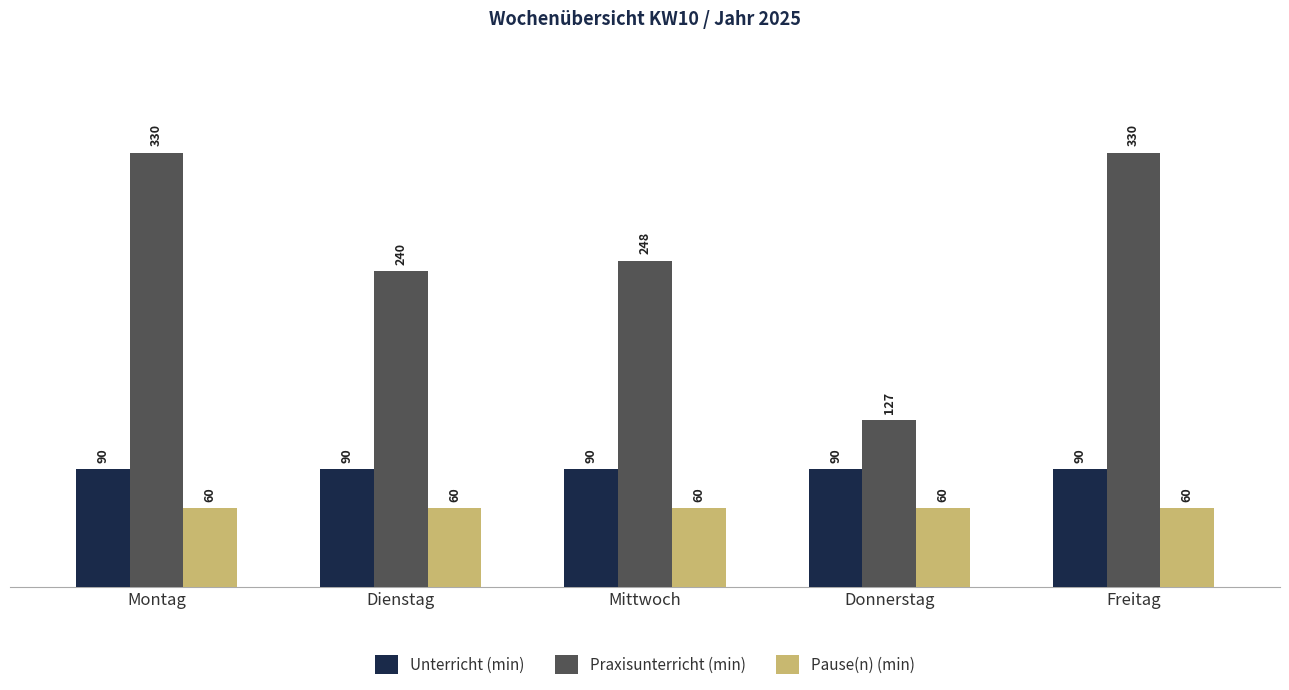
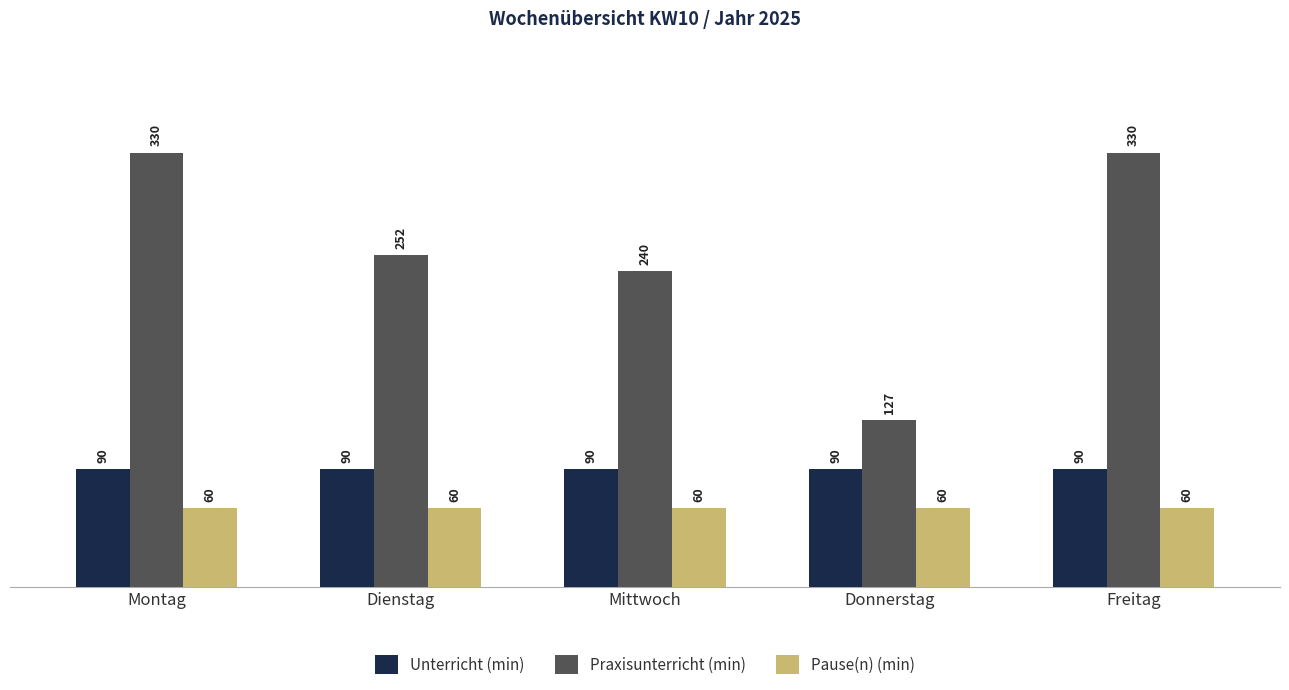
  {
    "Unterricht (min)": {
      "Montag": 90,
      "Dienstag": 90,
      "Mittwoch": 90,
      "Donnerstag": 90,
      "Freitag": 90
    },
    "Praxisunterricht (min)": {
      "Montag": 330,
-     "Dienstag": 240,
-     "Mittwoch": 248,
+     "Dienstag": 252,
+     "Mittwoch": 240,
      "Donnerstag": 127,
      "Freitag": 330
    },
    "Pause(n) (min)": {
      "Montag": 60,
      "Dienstag": 60,
      "Mittwoch": 60,
      "Donnerstag": 60,
      "Freitag": 60
    }
  }
